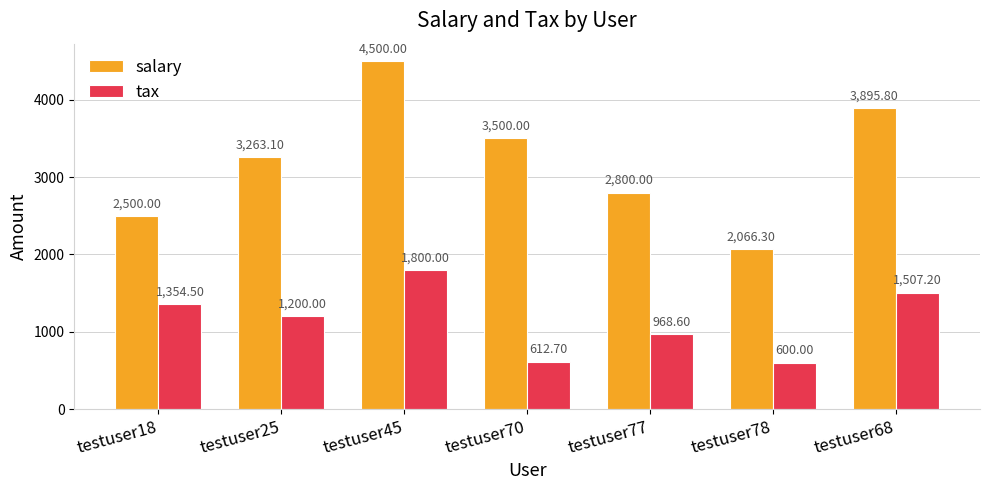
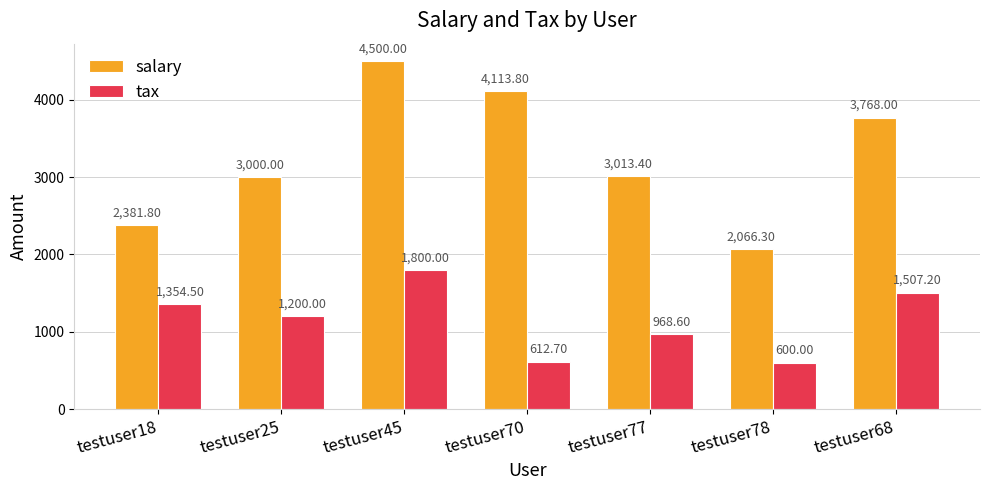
  {
    "salary": {
-     "testuser18": "2,500.00",
-     "testuser25": "3,263.10",
+     "testuser18": "2,381.80",
+     "testuser25": "3,000.00",
      "testuser45": "4,500.00",
-     "testuser70": "3,500.00",
-     "testuser77": "2,800.00",
+     "testuser70": "4,113.80",
+     "testuser77": "3,013.40",
      "testuser78": "2,066.30",
-     "testuser68": "3,895.80"
+     "testuser68": "3,768.00"
    },
    "tax": {
      "testuser18": "1,354.50",
      "testuser25": "1,200.00",
      "testuser45": "1,800.00",
      "testuser70": "612.70",
      "testuser77": "968.60",
      "testuser78": "600.00",
      "testuser68": "1,507.20"
    }
  }
